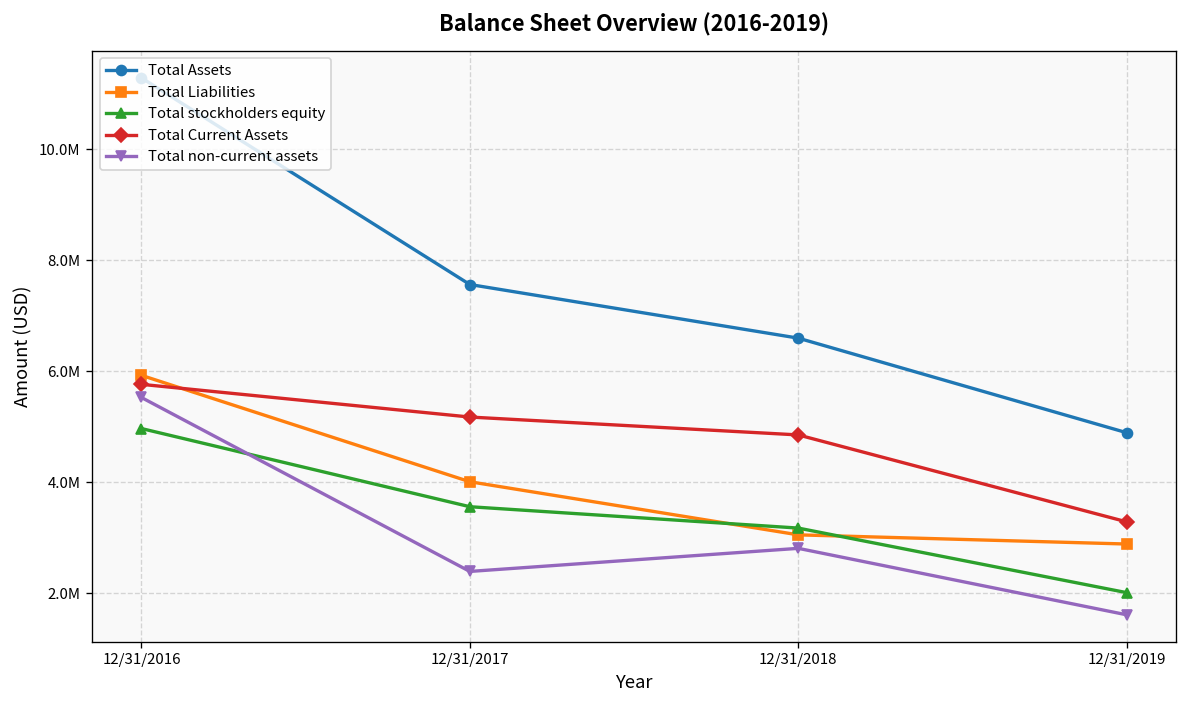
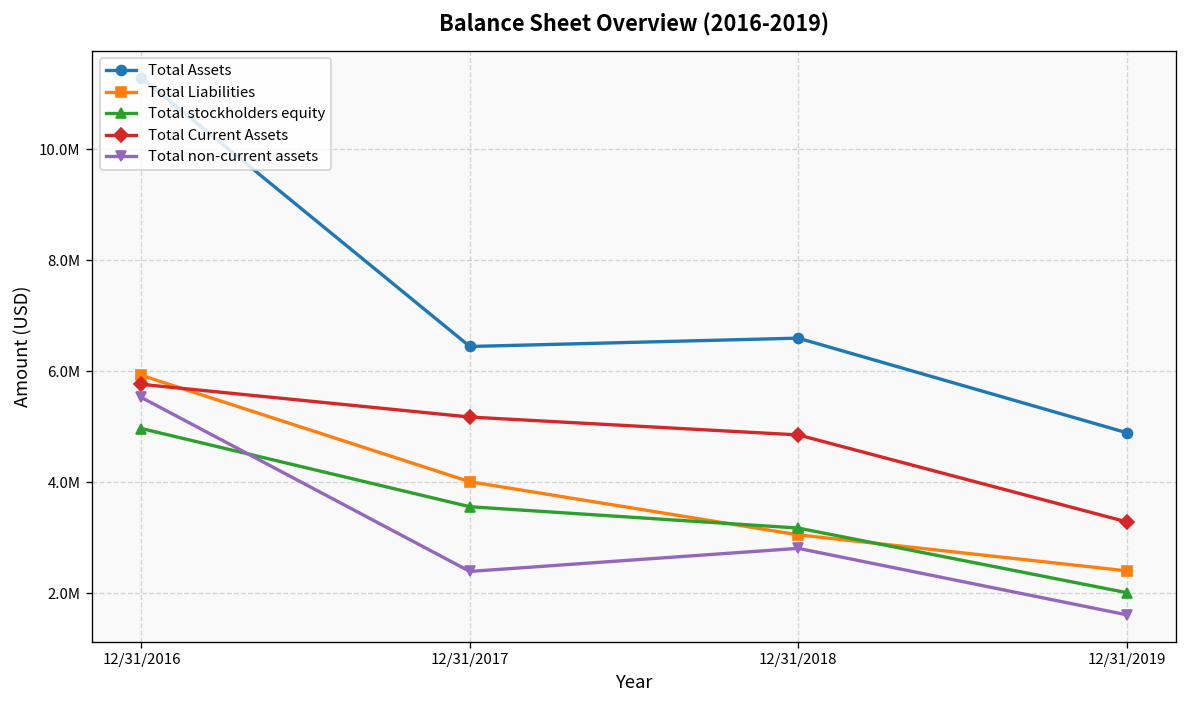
  {
    "Total Assets": {
-     "12/31/2017": 7600000,
+     "12/31/2017": 6400000,
      "12/31/2018": 6600000,
      "12/31/2019": 4900000
    },
    "Total Liabilities": {
      "12/31/2016": 5900000,
      "12/31/2017": 4000000,
      "12/31/2018": 3000000,
-     "12/31/2019": 2900000
+     "12/31/2019": 2400000
    },
    "Total stockholders equity": {
      "12/31/2016": 5000000,
      "12/31/2017": 3600000,
      "12/31/2018": 3200000,
      "12/31/2019": 2000000
    },
    "Total Current Assets": {
      "12/31/2016": 5800000,
      "12/31/2017": 5200000,
      "12/31/2018": 4900000,
      "12/31/2019": 3300000
    },
    "Total non-current assets": {
      "12/31/2016": 5500000,
      "12/31/2017": 2400000,
      "12/31/2018": 2800000,
      "12/31/2019": 1600000
    }
  }
